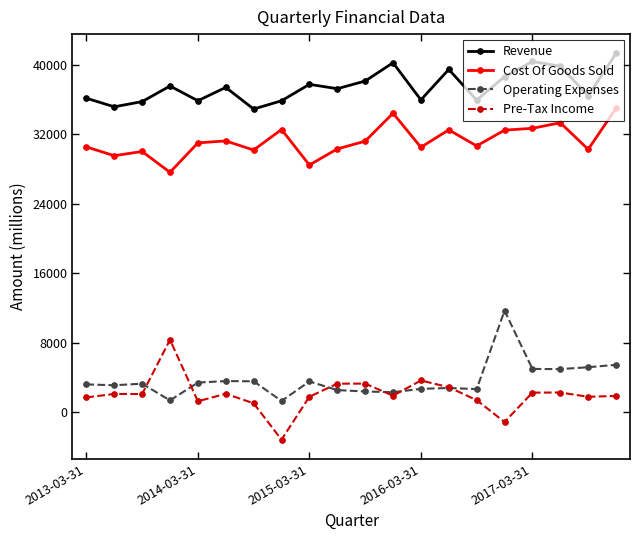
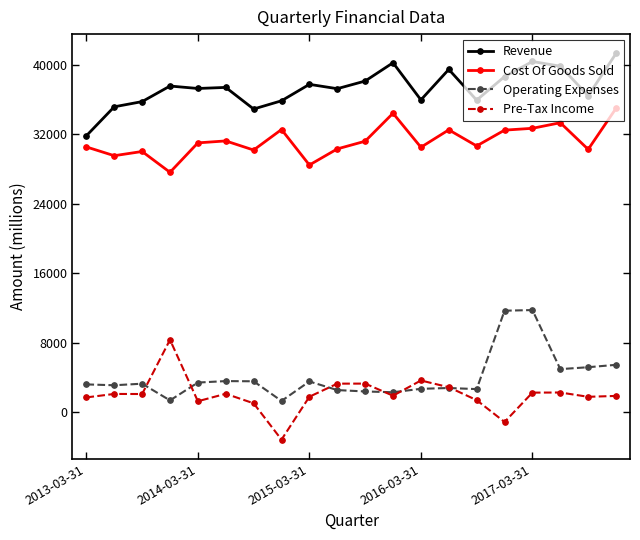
  {
    "Revenue": {
-     "2013-03-31": 36000,
-     "2014-03-31": 36000,
+     "2013-03-31": 32000,
+     "2014-03-31": 37000,
      "2015-03-31": 38000,
      "2016-03-31": 36000
    },
    "Operating Expenses": {
      "2013-03-31": 3000,
      "2014-03-31": 3000,
      "2015-03-31": 4000,
      "2016-03-31": 3000,
-     "2017-03-31": 5000
+     "2017-03-31": 12000
    }
  }
